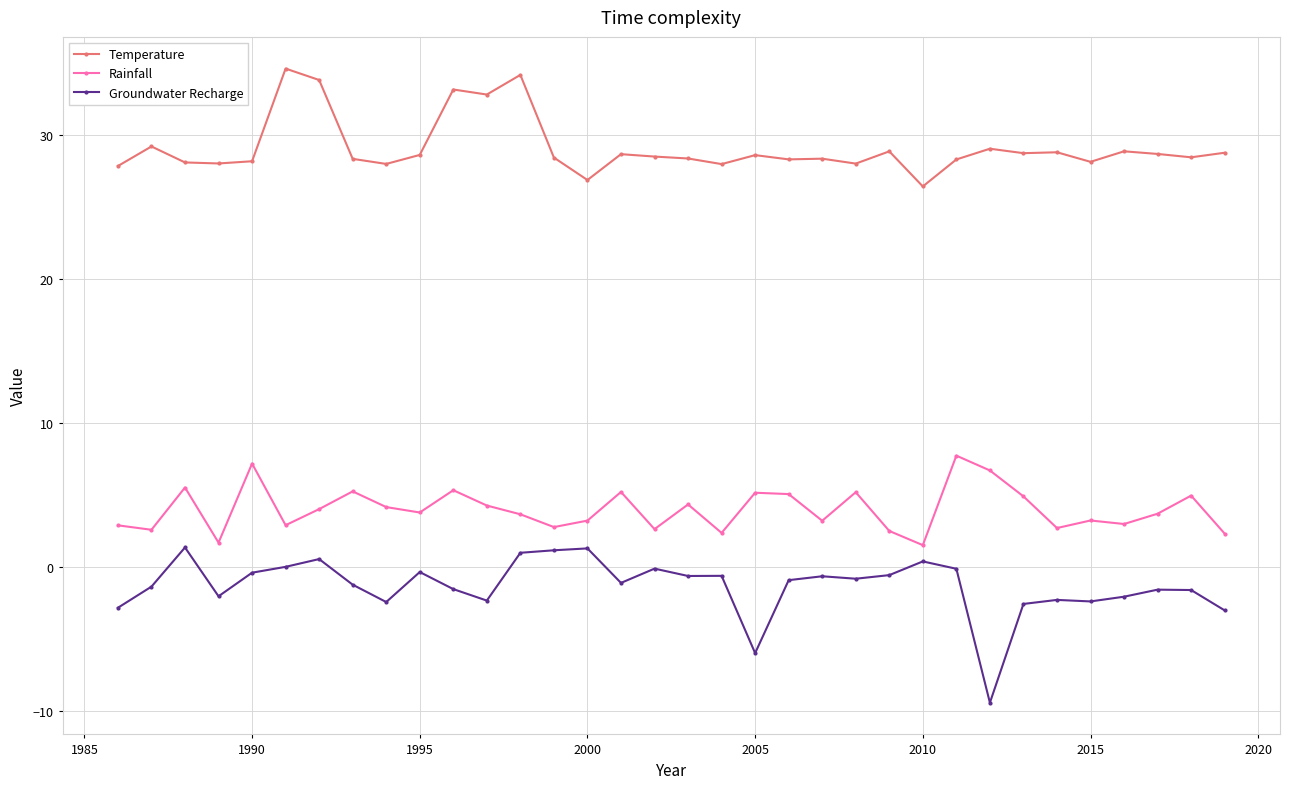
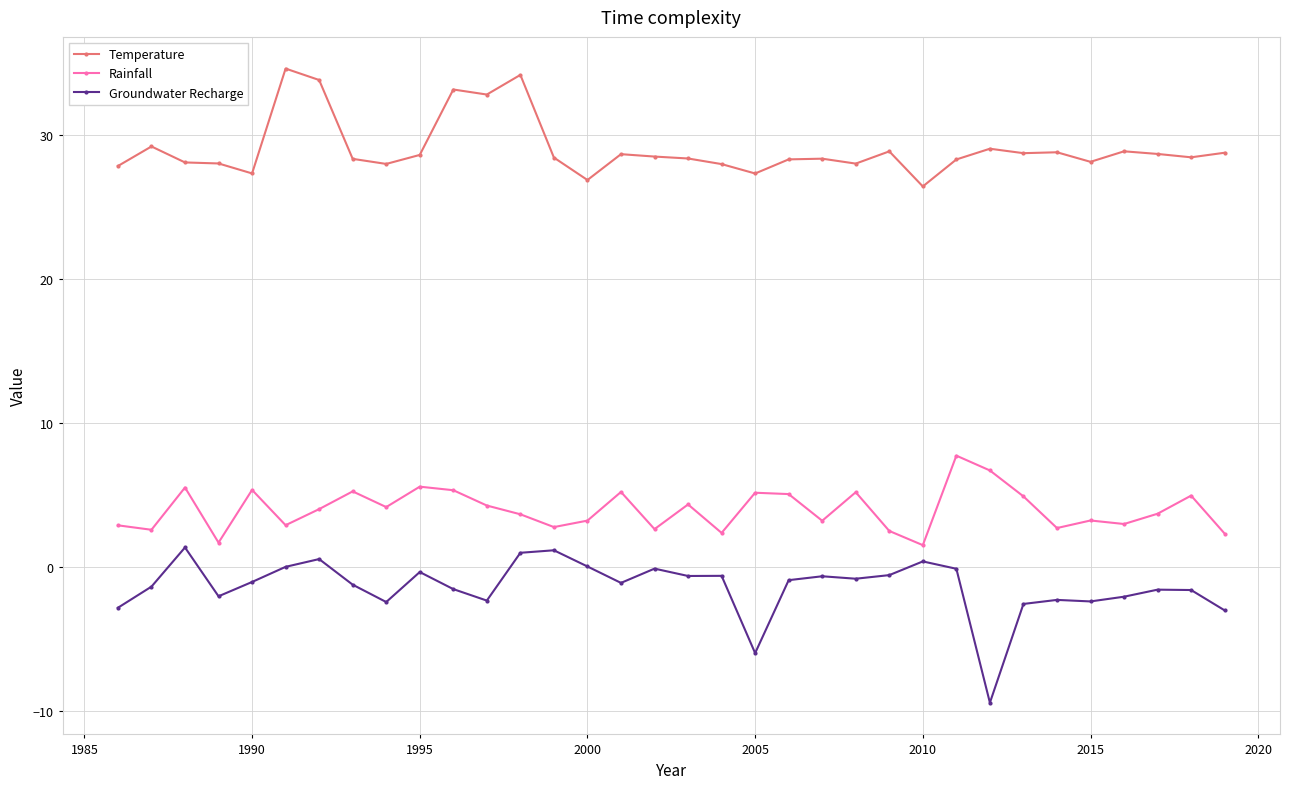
  {
    "Temperature": {
-     "1990": 28.2,
+     "1990": 27.3,
      "1995": 28.6,
      "2000": 26.9,
-     "2005": 28.6,
+     "2005": 27.3,
      "2010": 26.4,
      "2015": 28.1
    },
    "Rainfall": {
-     "1990": 7.2,
-     "1995": 3.8,
+     "1990": 5.4,
+     "1995": 5.6,
      "2000": 3.2,
      "2005": 5.2,
      "2010": 1.5,
      "2015": 3.2
    },
    "Groundwater Recharge": {
-     "1990": -0.4,
+     "1990": -1.0,
      "1995": -0.3,
-     "2000": 1.3,
+     "2000": 0.1,
      "2005": -6.0,
      "2010": 0.4,
      "2015": -2.4
    }
  }
